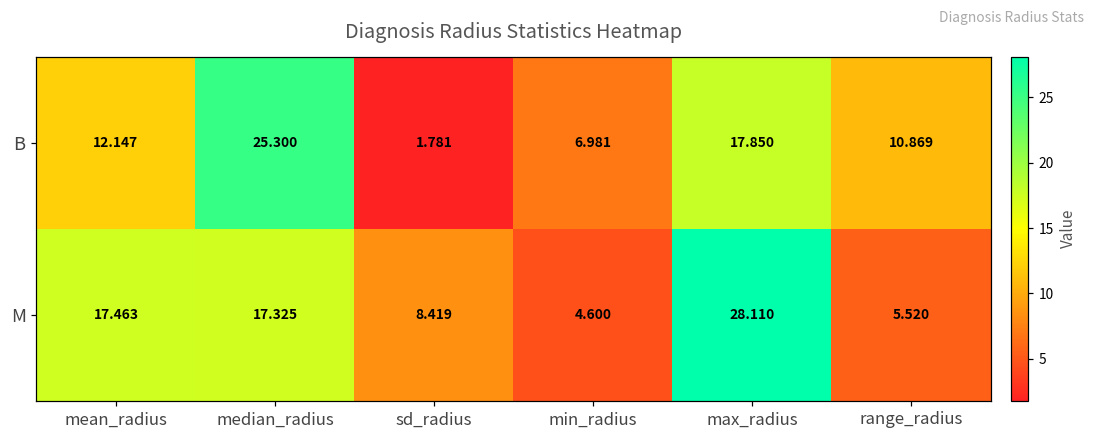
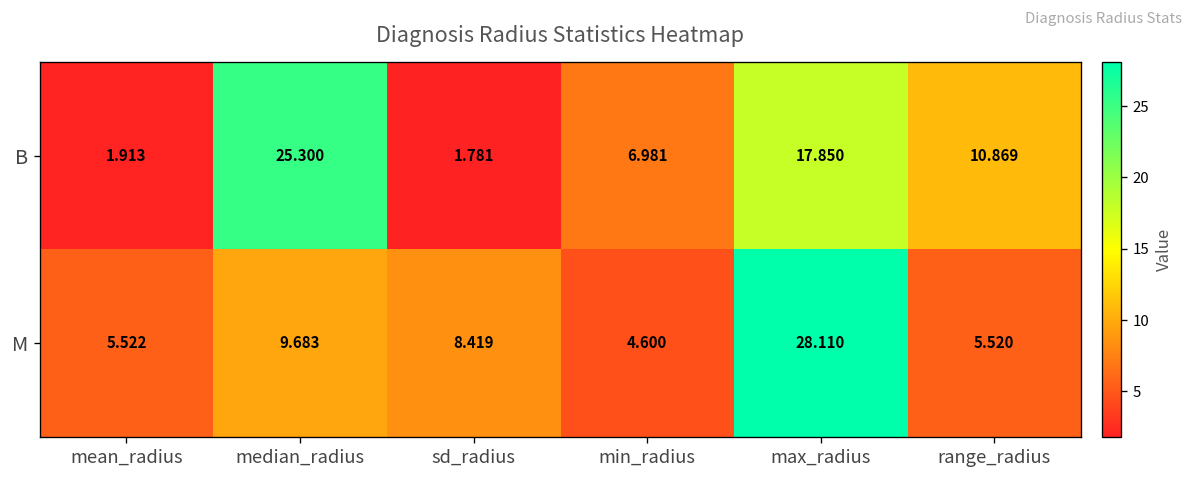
  {
    "B": {
-     "mean_radius": 12.147,
+     "mean_radius": 1.913,
      "median_radius": 25.300,
      "sd_radius": 1.781,
      "min_radius": 6.981,
      "max_radius": 17.850,
      "range_radius": 10.869
    },
    "M": {
-     "mean_radius": 17.463,
-     "median_radius": 17.325,
+     "mean_radius": 5.522,
+     "median_radius": 9.683,
      "sd_radius": 8.419,
      "min_radius": 4.600,
      "max_radius": 28.110,
      "range_radius": 5.520
    }
  }
